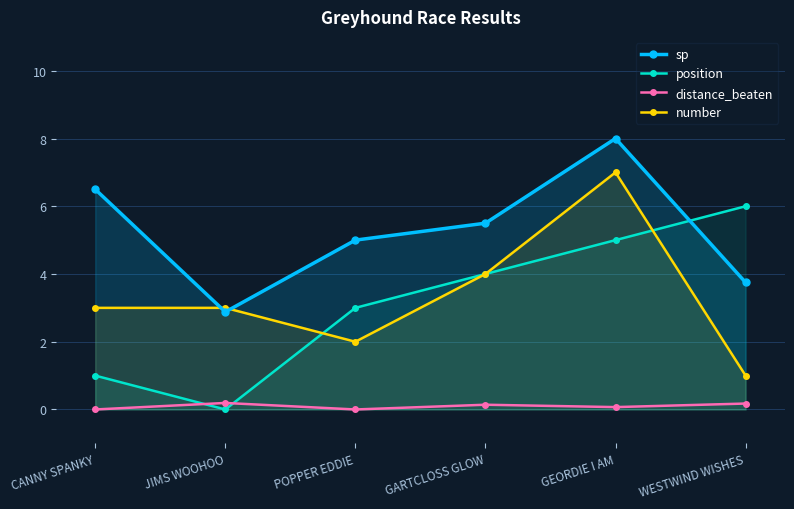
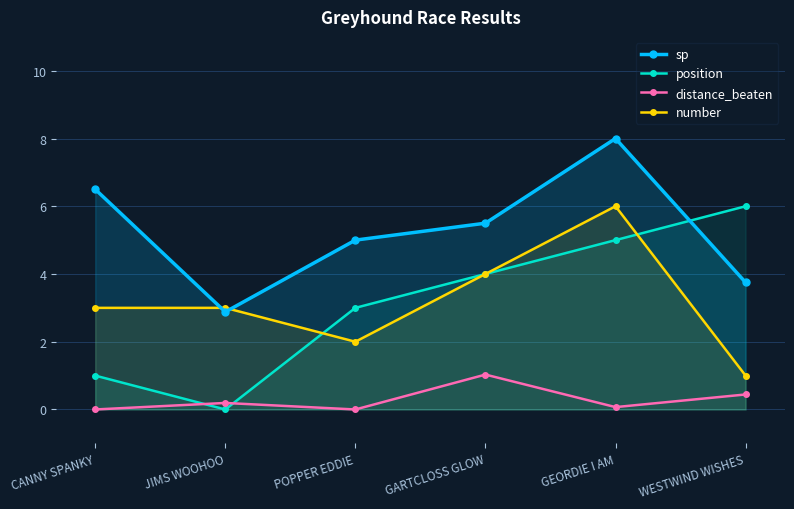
  {
    "sp": {
      "CANNY SPANKY": 6.5,
      "JIMS WOOHOO": 2.9,
      "POPPER EDDIE": 5.0,
      "GARTCLOSS GLOW": 5.5,
      "GEORDIE I AM": 8.0,
      "WESTWIND WISHES": 3.8
    },
    "position": {
      "CANNY SPANKY": 1.0,
      "JIMS WOOHOO": 0.0,
      "POPPER EDDIE": 3.0,
      "GEORDIE I AM": 5.0,
      "WESTWIND WISHES": 6.0
    },
    "distance_beaten": {
      "CANNY SPANKY": 0.0,
      "JIMS WOOHOO": 0.2,
      "POPPER EDDIE": 0.0,
-     "GARTCLOSS GLOW": 0.1,
+     "GARTCLOSS GLOW": 1.0,
      "GEORDIE I AM": 0.1,
-     "WESTWIND WISHES": 0.2
+     "WESTWIND WISHES": 0.4
    },
    "number": {
      "CANNY SPANKY": 3,
      "JIMS WOOHOO": 3,
      "POPPER EDDIE": 2,
-     "GEORDIE I AM": 7,
+     "GEORDIE I AM": 6,
      "WESTWIND WISHES": 1
    }
  }
